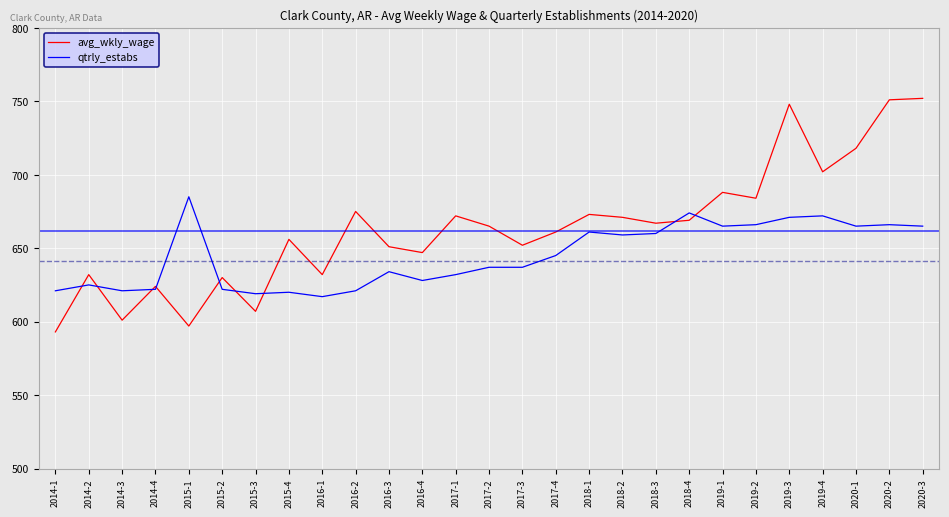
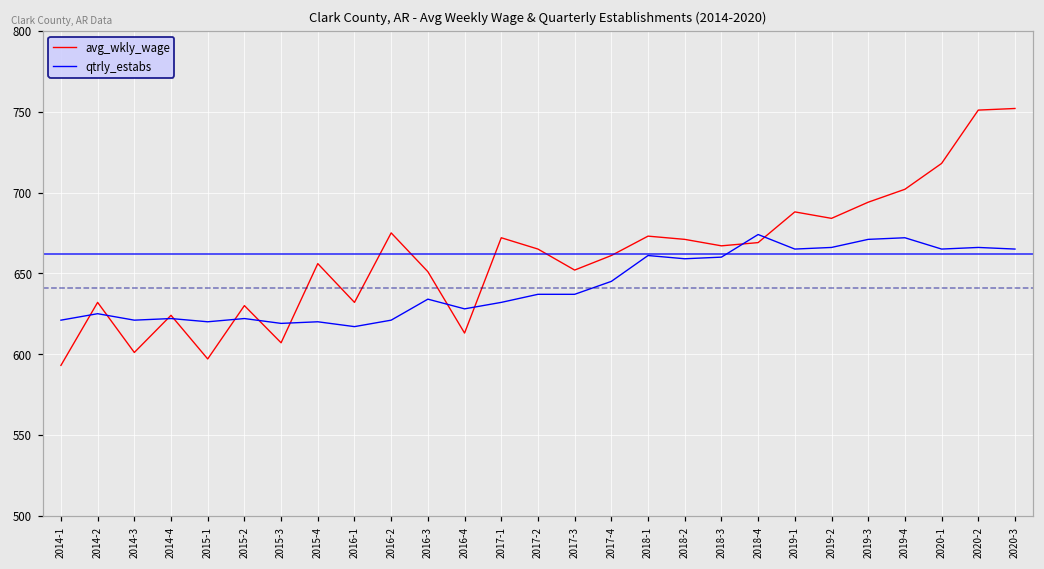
  {
    "avg_wkly_wage": {
      "2014-1": 593,
      "2014-2": 632,
      "2014-3": 601,
      "2014-4": 624,
      "2015-1": 597,
      "2015-2": 630,
      "2015-3": 607,
      "2015-4": 656,
      "2016-1": 632,
      "2016-2": 675,
      "2016-3": 651,
-     "2016-4": 647,
+     "2016-4": 613,
      "2017-1": 672,
      "2017-2": 665,
      "2017-3": 652,
      "2017-4": 661,
      "2018-1": 673,
      "2018-2": 671,
      "2018-3": 667,
      "2018-4": 669,
      "2019-1": 688,
      "2019-2": 684,
-     "2019-3": 748,
+     "2019-3": 694,
      "2019-4": 702,
      "2020-1": 718,
      "2020-2": 751,
      "2020-3": 752
    },
    "qtrly_estabs": {
      "2014-1": 621,
      "2014-2": 625,
      "2014-3": 621,
      "2014-4": 622,
-     "2015-1": 685,
+     "2015-1": 620,
      "2015-2": 622,
      "2015-3": 619,
      "2015-4": 620,
      "2016-1": 617,
      "2016-2": 621,
      "2016-3": 634,
      "2016-4": 628,
      "2017-1": 632,
      "2017-2": 637,
      "2017-3": 637,
      "2017-4": 645,
      "2018-1": 661,
      "2018-2": 659,
      "2018-3": 660,
      "2018-4": 674,
      "2019-1": 665,
      "2019-2": 666,
      "2019-3": 671,
      "2019-4": 672,
      "2020-1": 665,
      "2020-2": 666,
      "2020-3": 665
    }
  }
